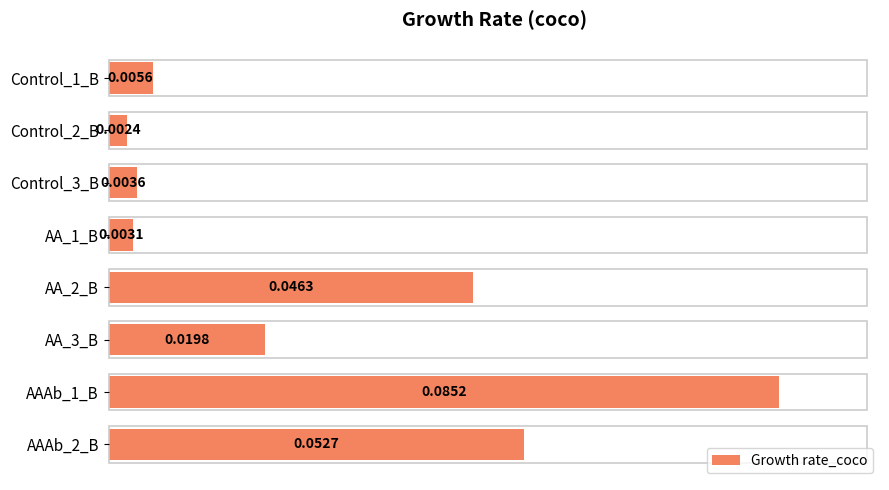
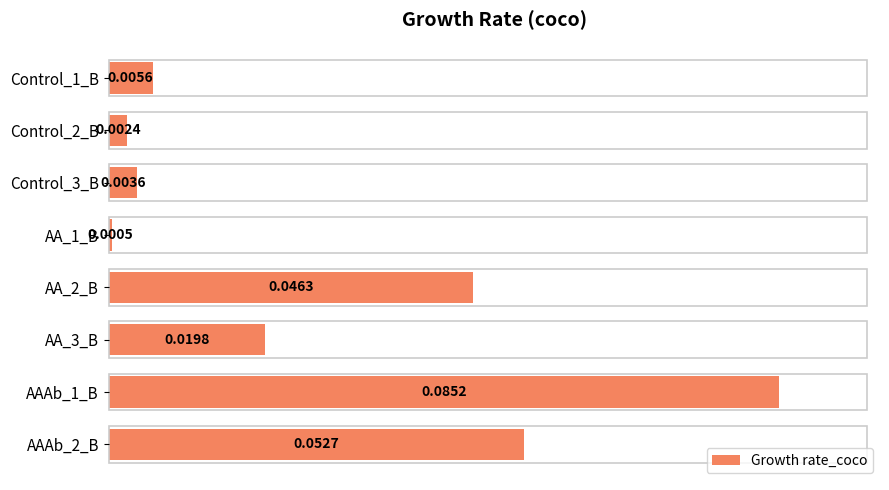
  {
    "Control_1_B": 0.0056,
    "Control_2_B": 0.0024,
    "Control_3_B": 0.0036,
-   "AA_1_B": 0.0031,
+   "AA_1_B": 0.0005,
    "AA_2_B": 0.0463,
    "AA_3_B": 0.0198,
    "AAAb_1_B": 0.0852,
    "AAAb_2_B": 0.0527
  }
